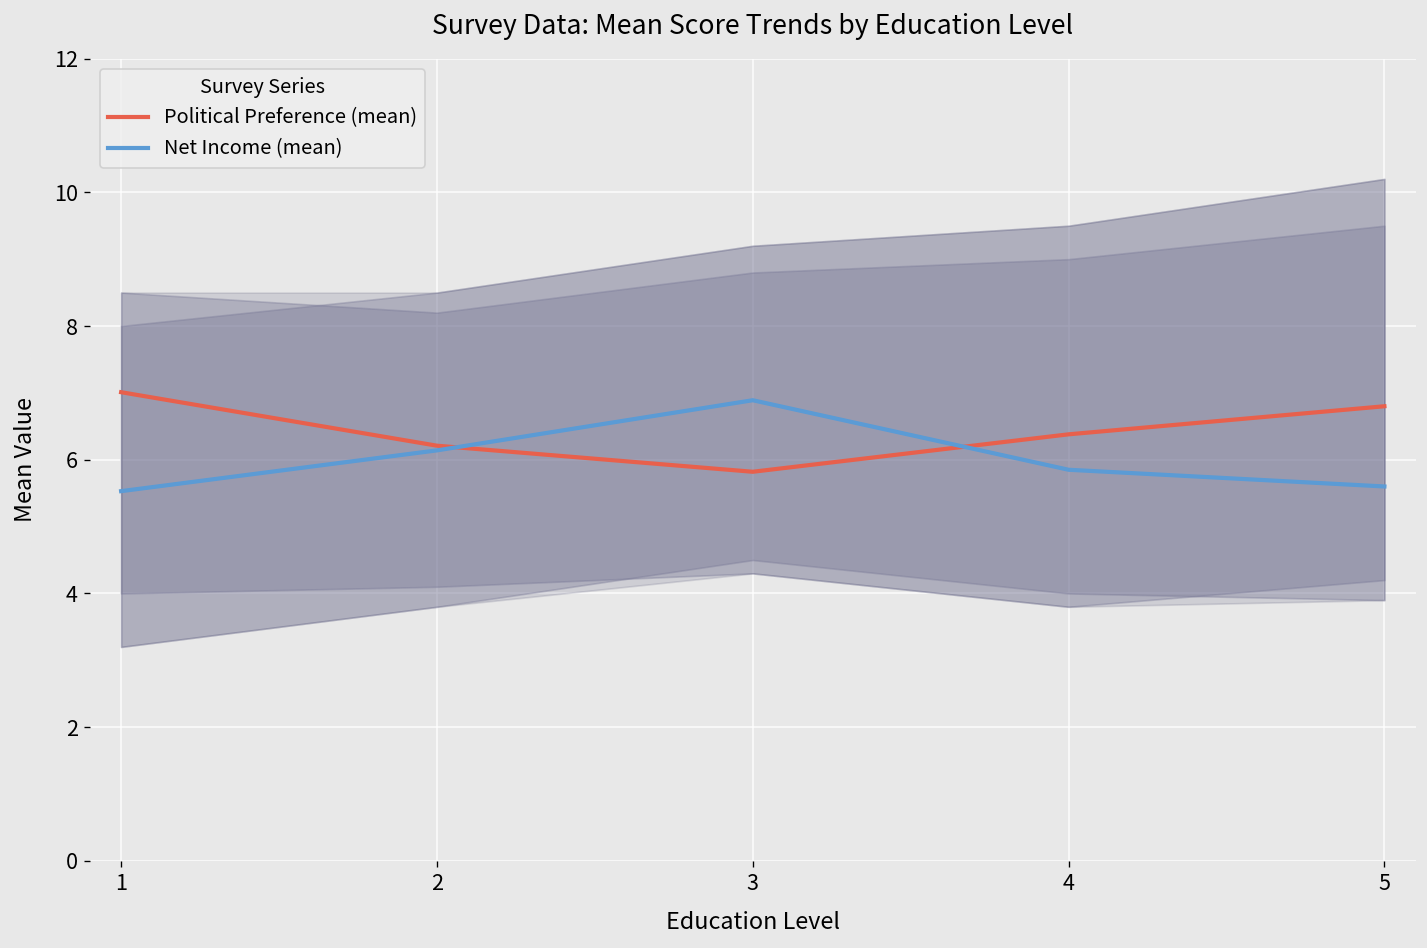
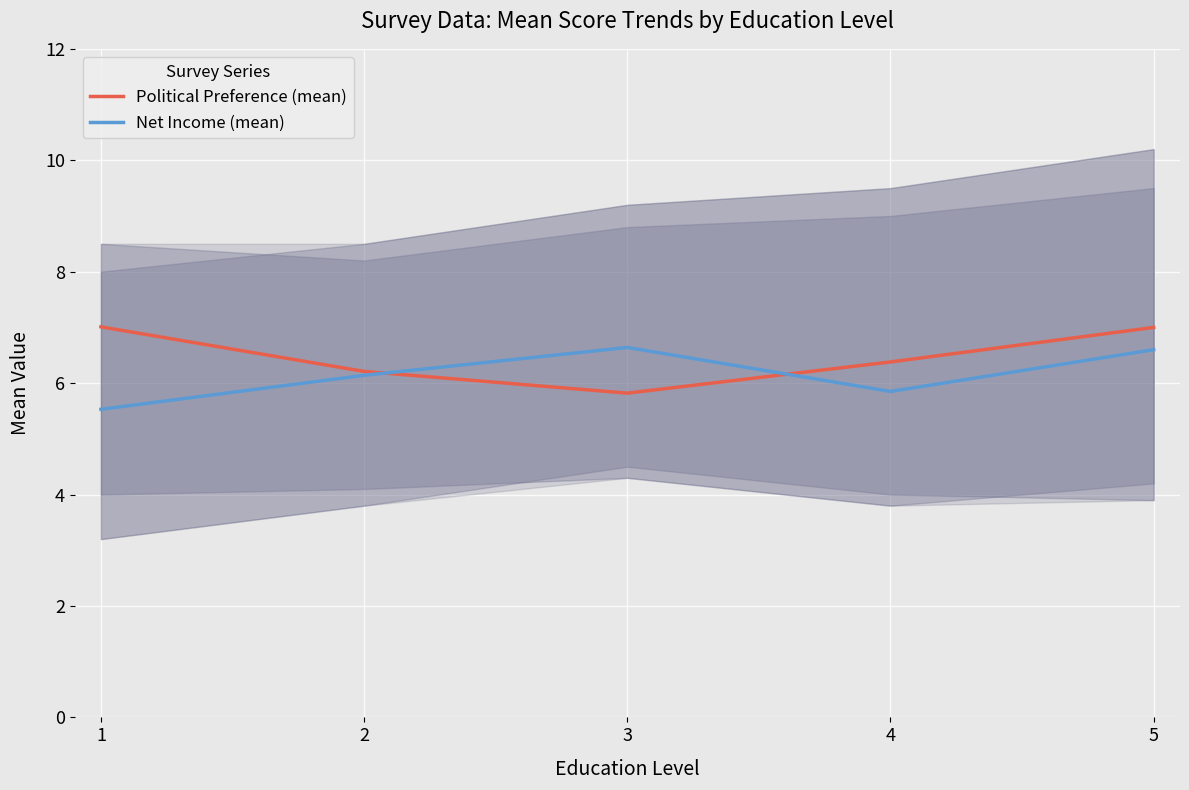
  {
    "Political Preference (mean)": {
      "1": 7.0,
      "2": 6.2,
      "3": 5.8,
      "4": 6.4,
-     "5": 6.8
+     "5": 7.0
    },
    "Net Income (mean)": {
      "1": 5.5,
      "2": 6.1,
-     "3": 6.9,
+     "3": 6.6,
      "4": 5.9,
-     "5": 5.6
+     "5": 6.6
    }
  }
